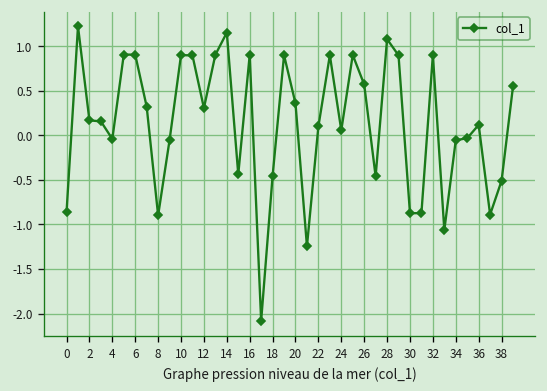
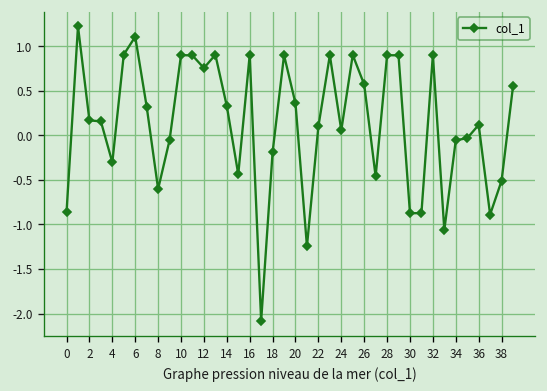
  {
    "0": -0.9,
    "2": 0.2,
-   "4": 0.0,
-   "6": 0.9,
-   "8": -0.9,
+   "4": -0.3,
+   "6": 1.1,
+   "8": -0.6,
    "10": 0.9,
-   "12": 0.3,
-   "14": 1.2,
+   "12": 0.8,
+   "14": 0.3,
    "16": 0.9,
-   "18": -0.5,
+   "18": -0.2,
    "20": 0.4,
    "22": 0.1,
    "24": 0.1,
    "26": 0.6,
-   "28": 1.1,
+   "28": 0.9,
    "30": -0.9,
    "32": 0.9,
    "34": -0.1,
    "36": 0.1,
    "38": -0.5
  }
